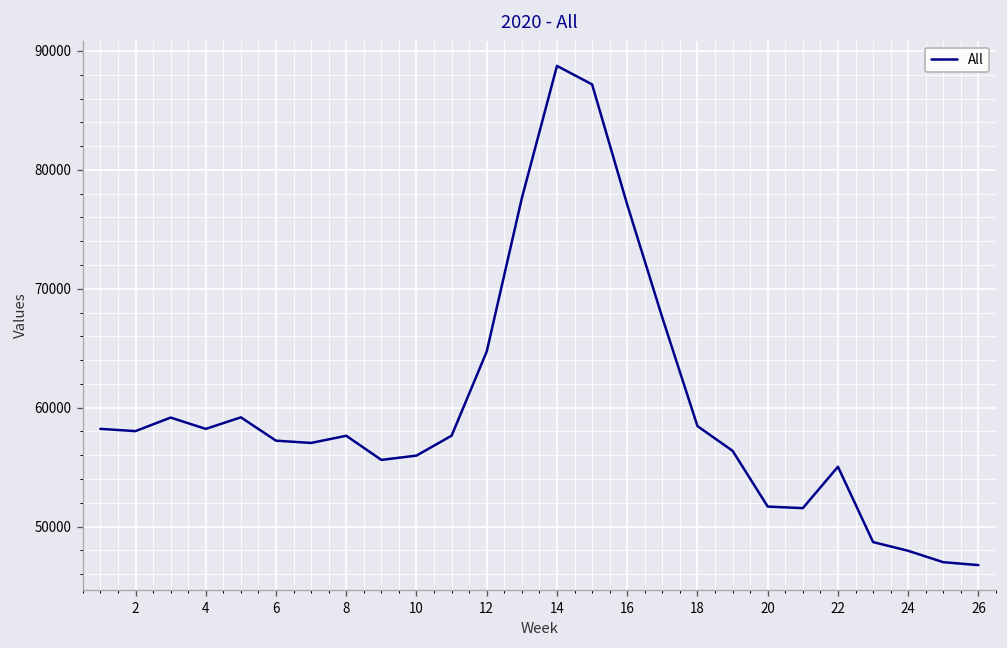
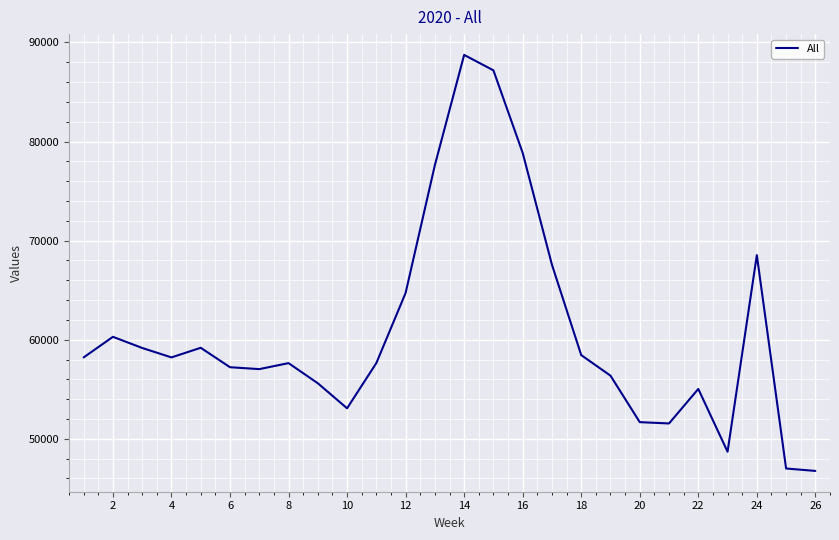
  {
-   "2": 58000,
+   "2": 60000,
    "4": 58000,
    "6": 57000,
    "8": 58000,
-   "10": 56000,
+   "10": 53000,
    "12": 65000,
    "14": 89000,
-   "16": 77000,
+   "16": 79000,
    "18": 58000,
    "20": 52000,
    "22": 55000,
-   "24": 48000,
+   "24": 69000,
    "26": 47000
  }
